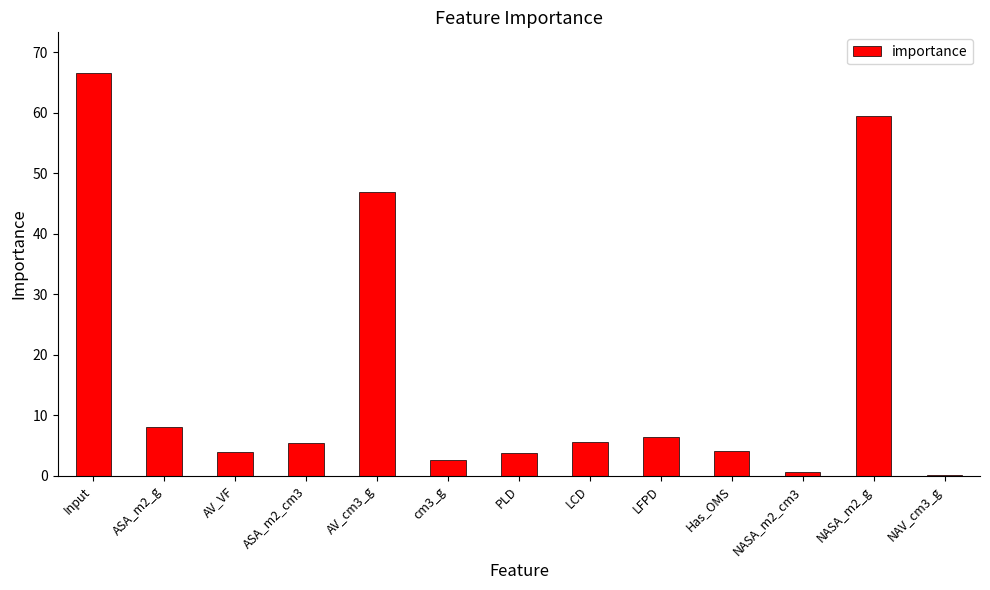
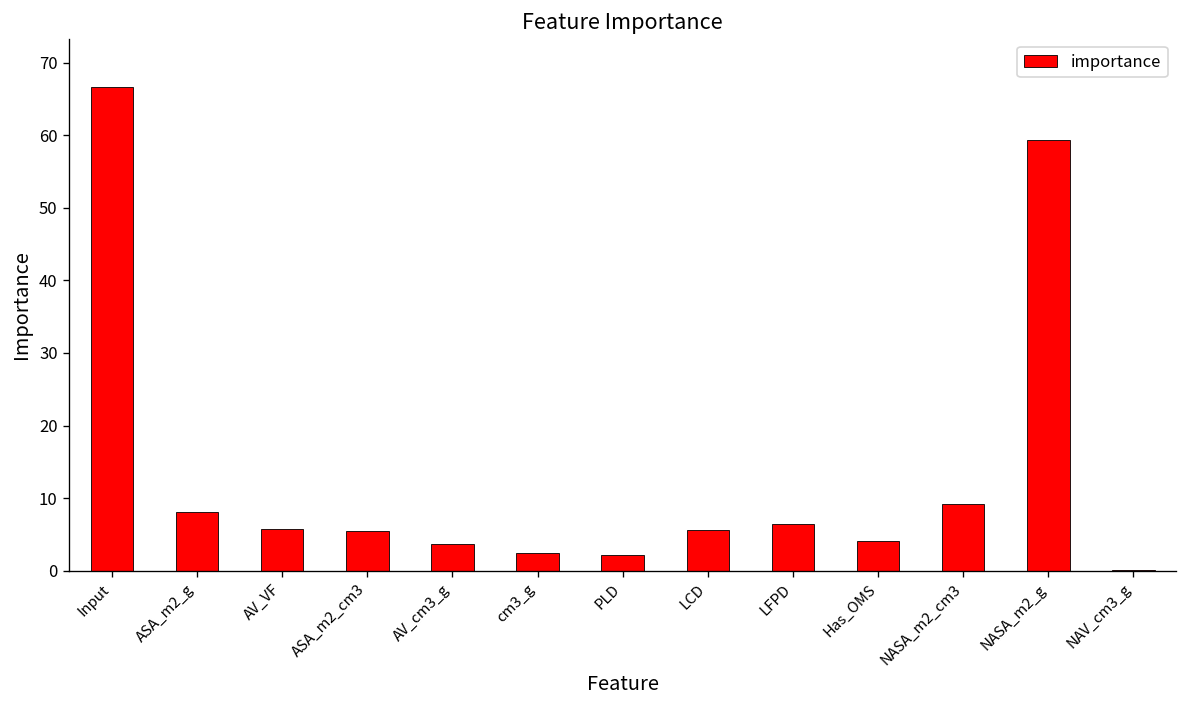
  {
    "Input": 67,
    "ASA_m2_g": 8,
-   "AV_VF": 4,
+   "AV_VF": 6,
    "ASA_m2_cm3": 5,
-   "AV_cm3_g": 47,
+   "AV_cm3_g": 4,
    "cm3_g": 3,
-   "PLD": 4,
+   "PLD": 2,
    "LCD": 6,
    "LFPD": 6,
    "Has_OMS": 4,
-   "NASA_m2_cm3": 1,
+   "NASA_m2_cm3": 9,
    "NASA_m2_g": 59
  }
